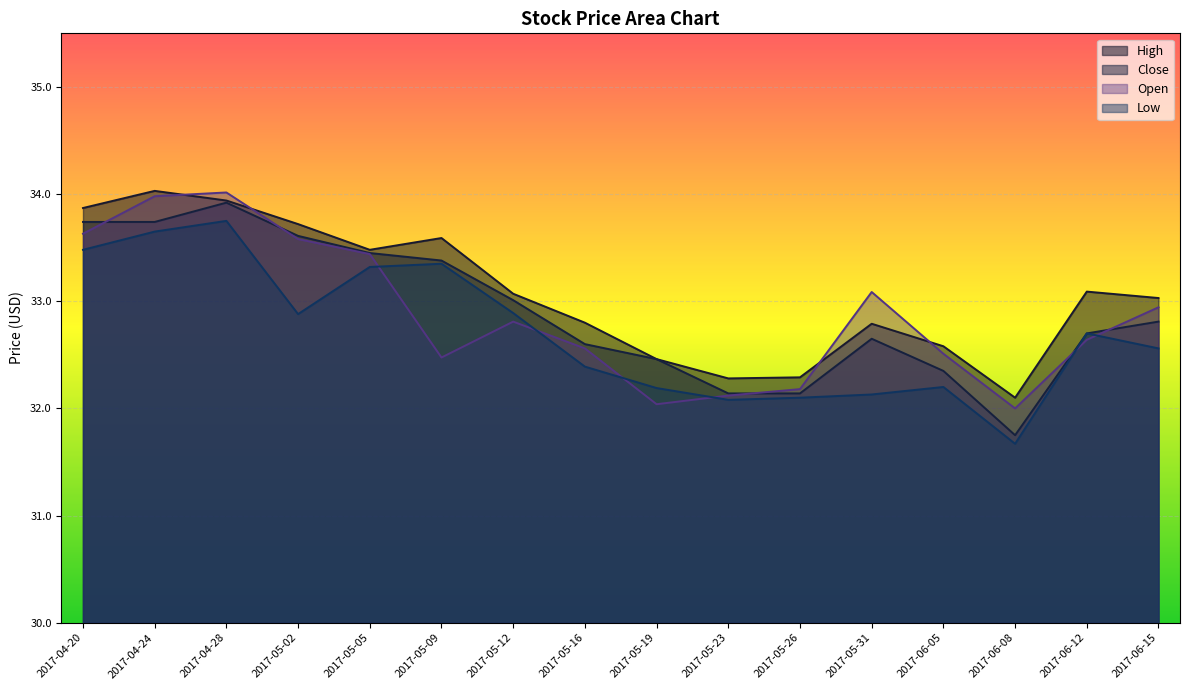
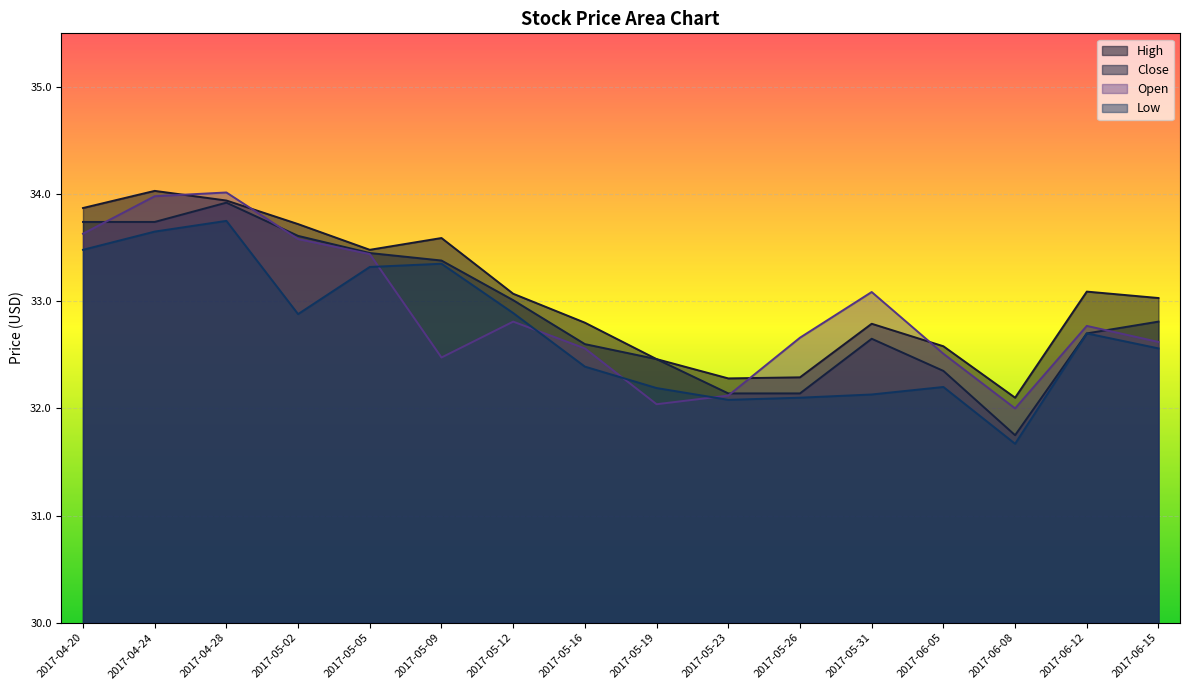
  {
    "Open": {
      "2017-04-20": 33.63,
      "2017-04-24": 33.98,
      "2017-04-28": 34.02,
      "2017-05-02": 33.58,
      "2017-05-09": 32.48,
      "2017-05-12": 32.81,
      "2017-05-16": 32.56,
      "2017-05-19": 32.04,
-     "2017-05-26": 32.18,
+     "2017-05-26": 32.66,
      "2017-05-31": 33.09,
      "2017-06-05": 32.51,
      "2017-06-08": 32.00,
-     "2017-06-12": 32.64,
-     "2017-06-15": 32.94
+     "2017-06-12": 32.77,
+     "2017-06-15": 32.62
    }
  }
